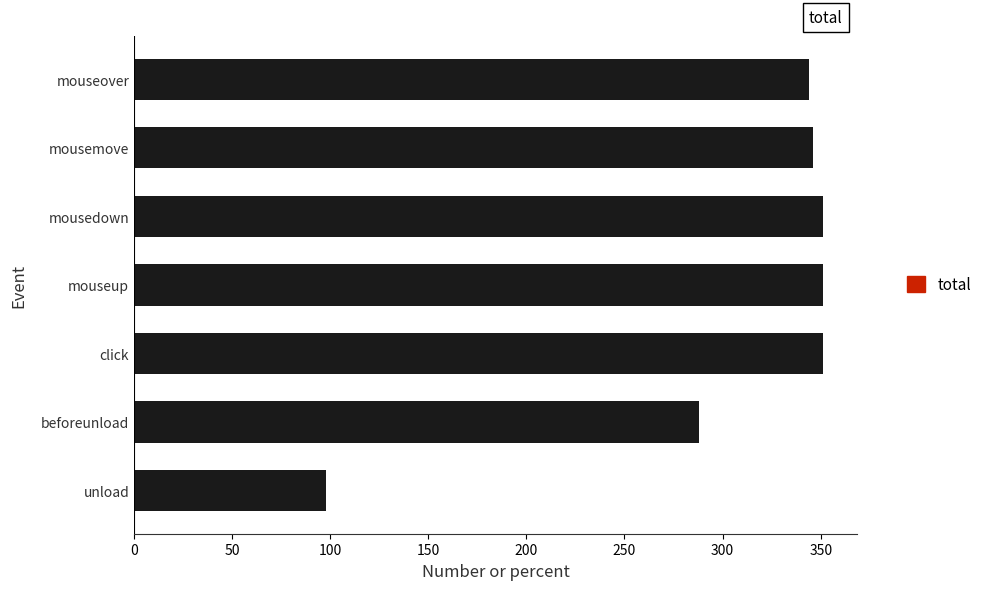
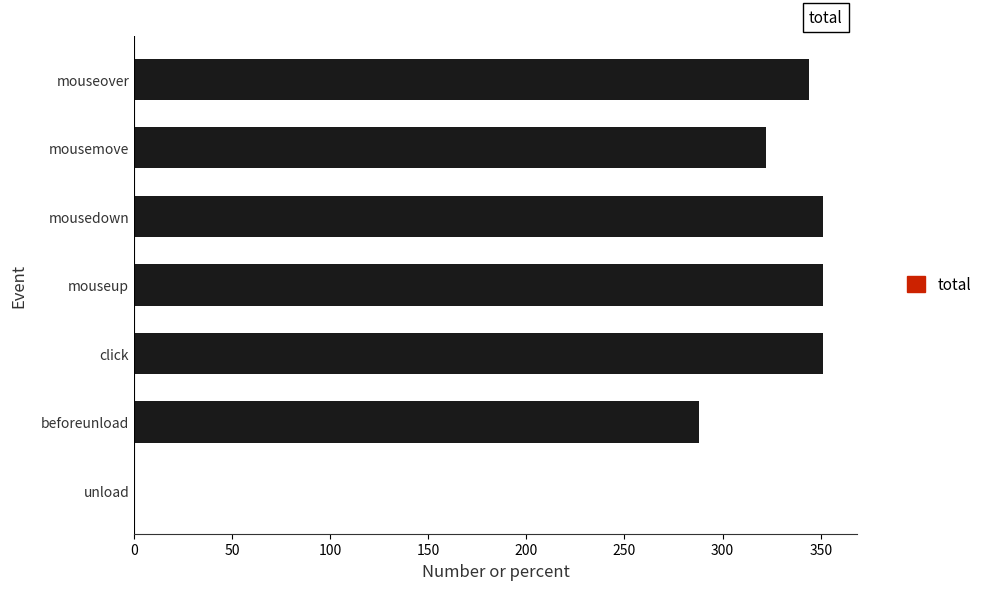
  {
    "mouseover": 344,
-   "mousemove": 346,
+   "mousemove": 322,
    "mousedown": 351,
    "mouseup": 351,
    "click": 351,
    "beforeunload": 288,
-   "unload": 98
+   "unload": 0
  }
